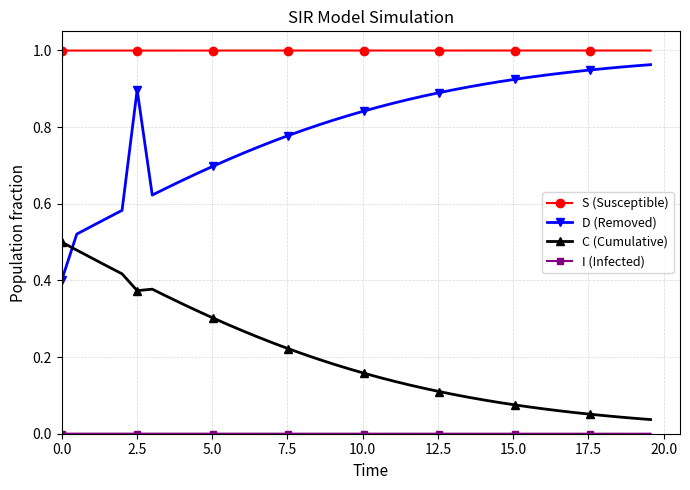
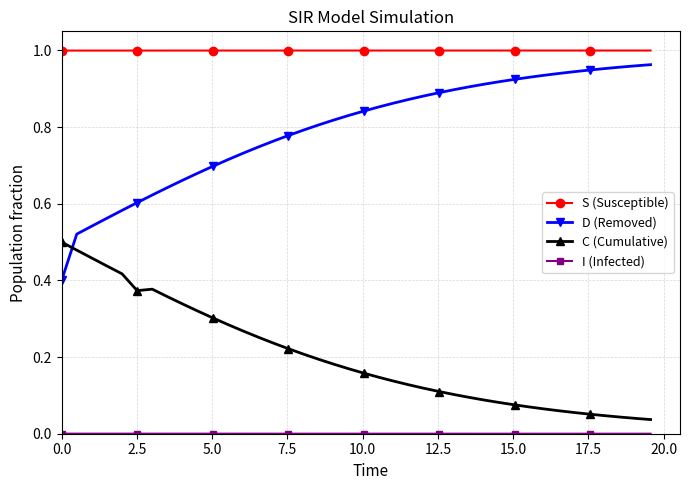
  {
    "S (Susceptible)": {
      "0.0": 1.00,
      "2.5": 1.00
    },
    "D (Removed)": {
      "0.0": 0.40,
-     "2.5": 0.90
+     "2.5": 0.60
    },
    "C (Cumulative)": {
      "0.0": 0.50,
      "2.5": 0.37
    },
    "I (Infected)": {
      "0.0": 0.00,
      "2.5": 0.00
    }
  }
